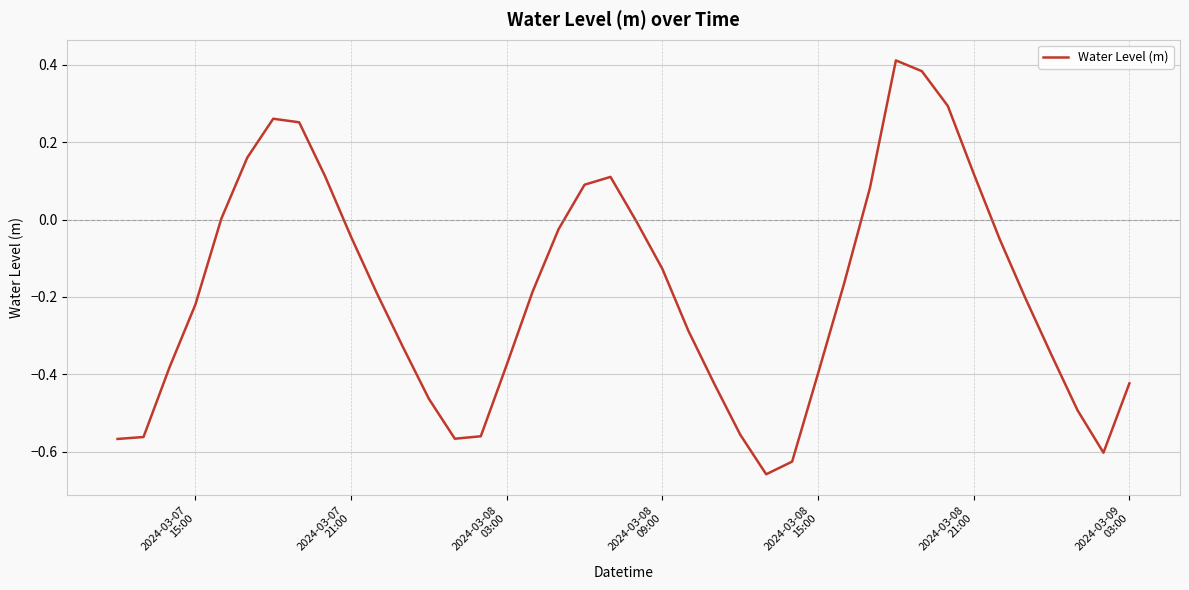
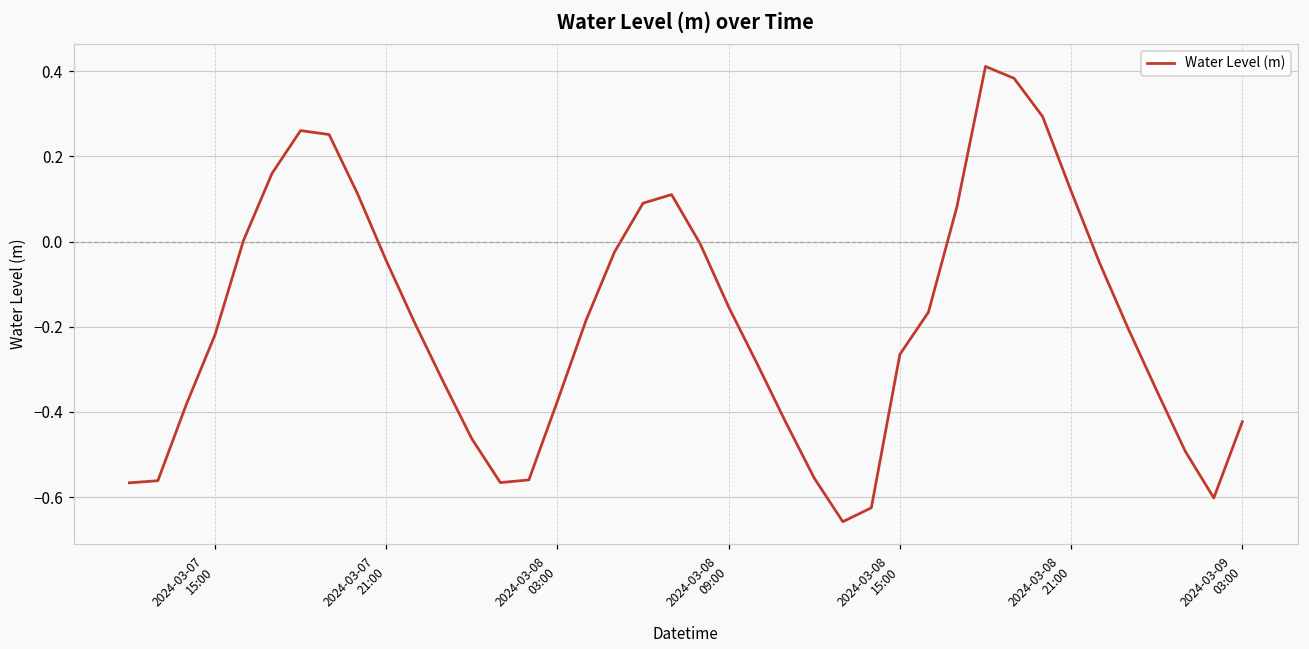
  {
    "2024-03-07 15:00": -0.22,
    "2024-03-07 21:00": -0.04,
    "2024-03-08 03:00": -0.38,
-   "2024-03-08 09:00": -0.13,
-   "2024-03-08 15:00": -0.40,
+   "2024-03-08 09:00": -0.15,
+   "2024-03-08 15:00": -0.27,
    "2024-03-08 21:00": 0.12,
    "2024-03-09 03:00": -0.42
  }
